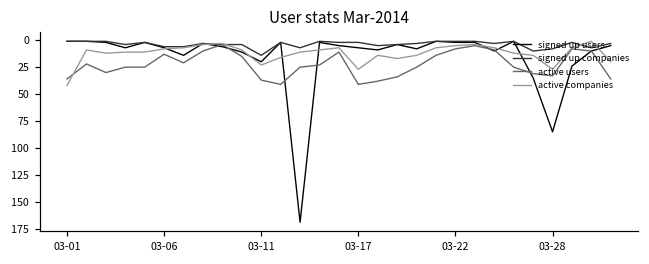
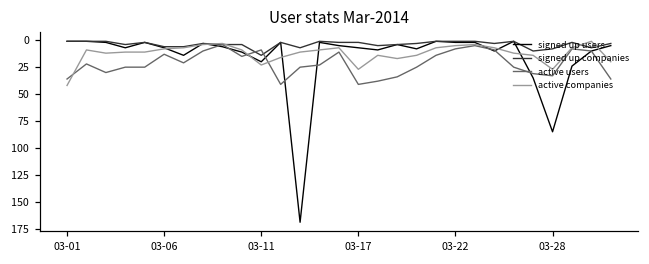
  {
    "signed up users": {
      "03-11": 20,
      "03-17": 10,
      "03-28": 90
    },
    "signed up companies": {
      "03-11": 10,
      "03-17": 0,
      "03-28": 10
    },
    "active users": {
      "03-01": 40,
      "03-06": 10,
-     "03-11": 40,
+     "03-11": 10,
      "03-17": 40,
      "03-22": 10,
      "03-28": 30
    },
    "active companies": {
      "03-01": 40,
      "03-11": 20,
      "03-17": 30,
      "03-22": 10,
      "03-28": 30
    }
  }
